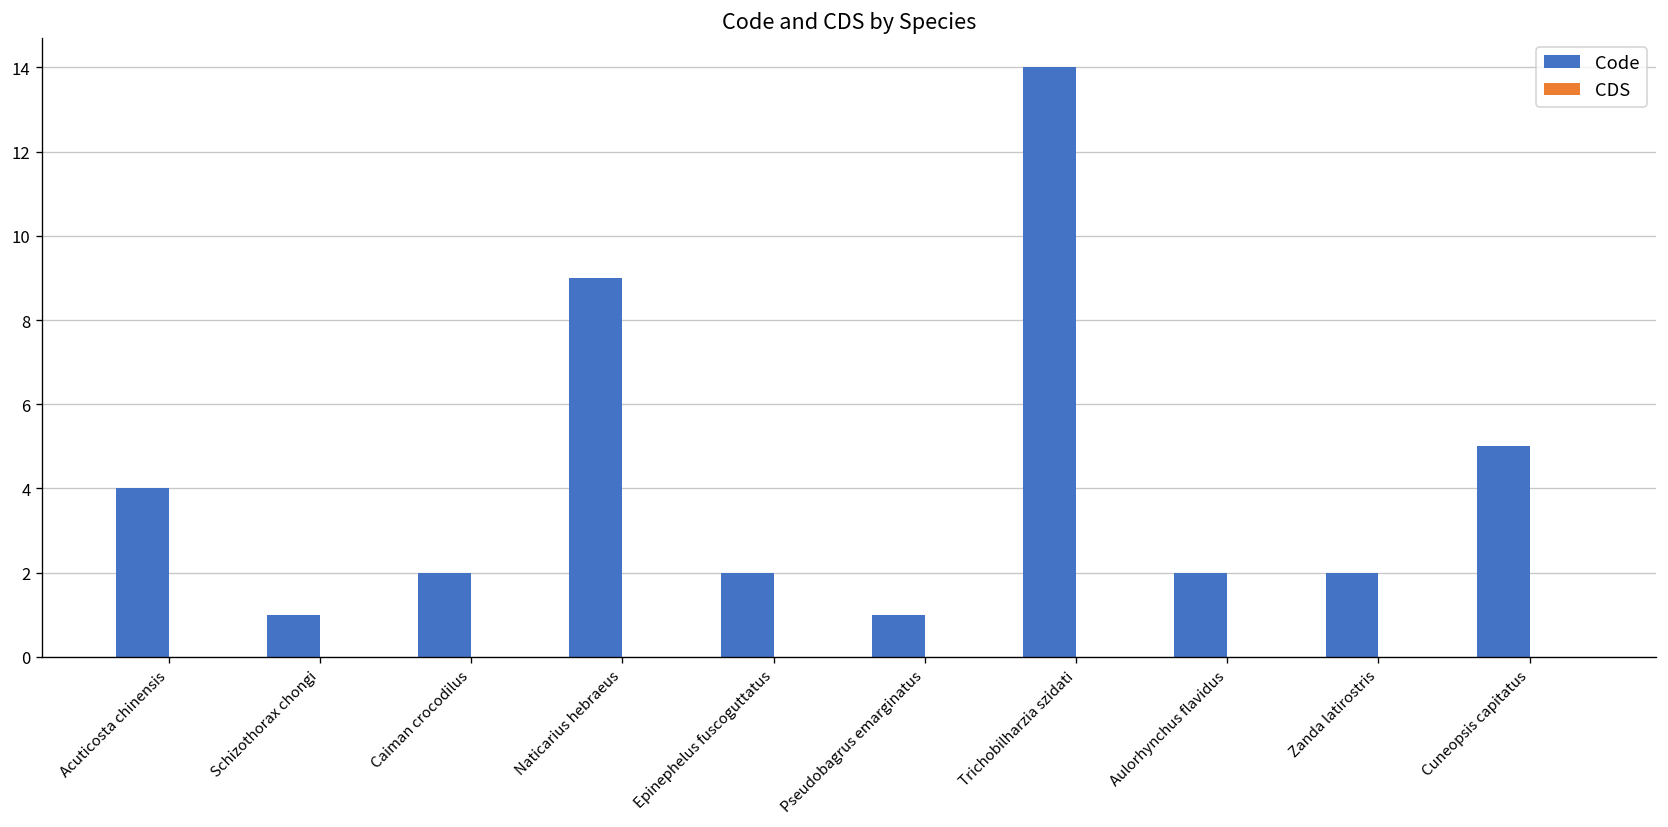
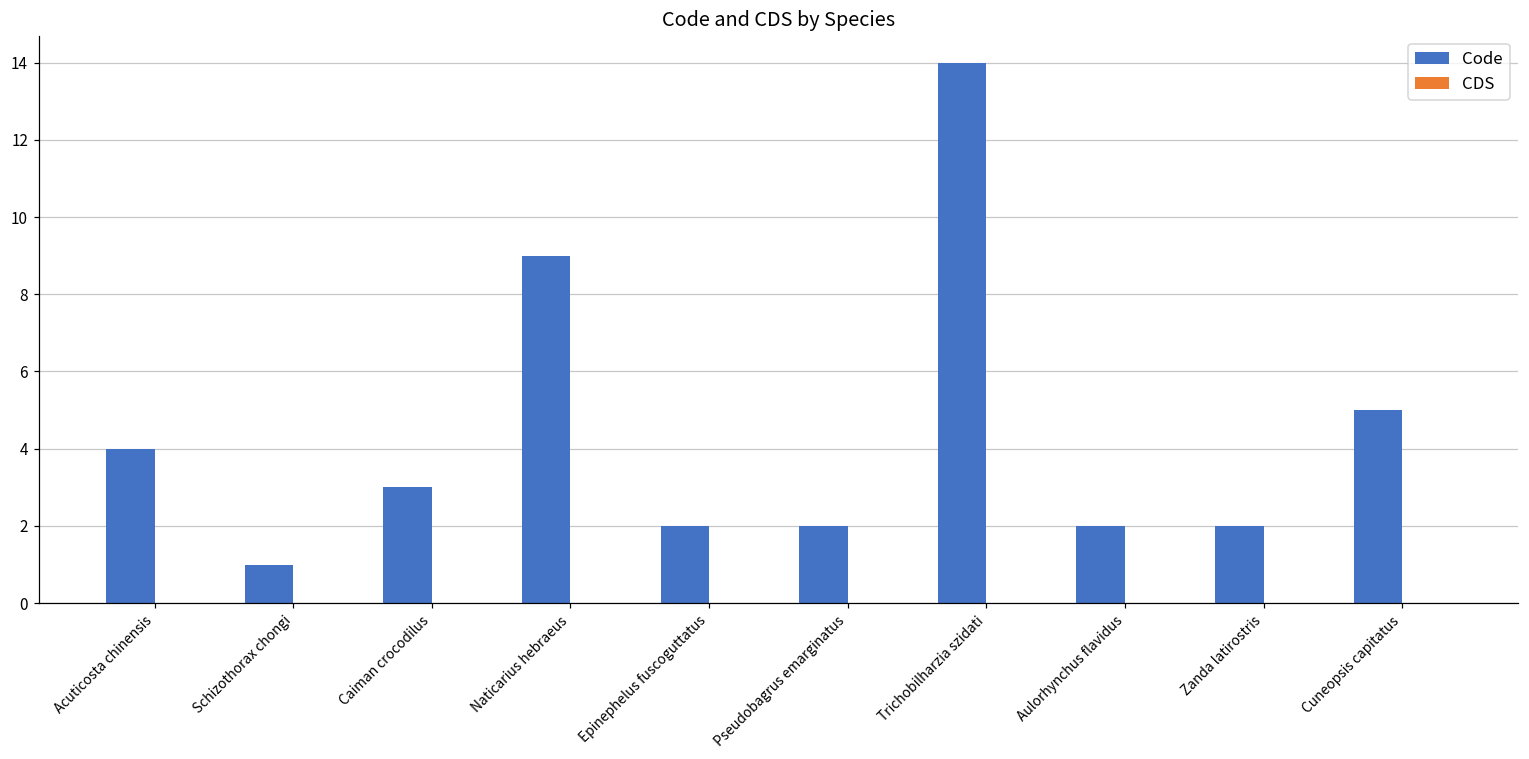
  {
    "Code": {
      "Acuticosta chinensis": 4,
      "Schizothorax chongi": 1,
-     "Caiman crocodilus": 2,
+     "Caiman crocodilus": 3,
      "Naticarius hebraeus": 9,
      "Epinephelus fuscoguttatus": 2,
-     "Pseudobagrus emarginatus": 1,
+     "Pseudobagrus emarginatus": 2,
      "Trichobilharzia szidati": 14,
      "Aulorhynchus flavidus": 2,
      "Zanda latirostris": 2,
      "Cuneopsis capitatus": 5
    },
    "CDS": {
      "Acuticosta chinensis": 0,
      "Schizothorax chongi": 0,
      "Caiman crocodilus": 0,
      "Naticarius hebraeus": 0,
      "Epinephelus fuscoguttatus": 0,
      "Pseudobagrus emarginatus": 0,
      "Trichobilharzia szidati": 0,
      "Aulorhynchus flavidus": 0,
      "Zanda latirostris": 0,
      "Cuneopsis capitatus": 0
    }
  }
